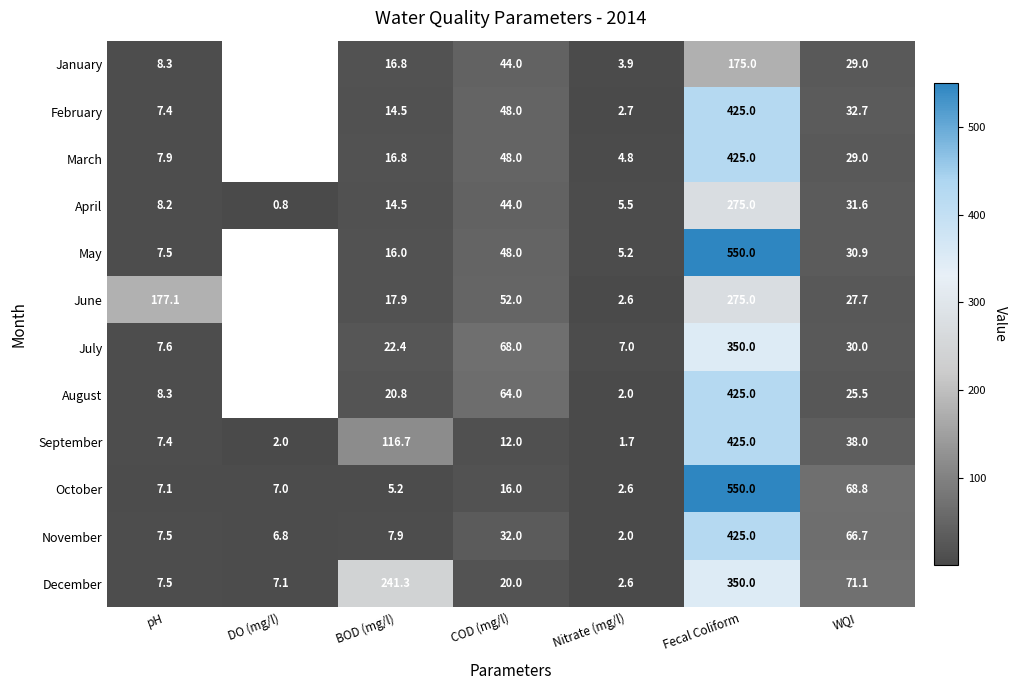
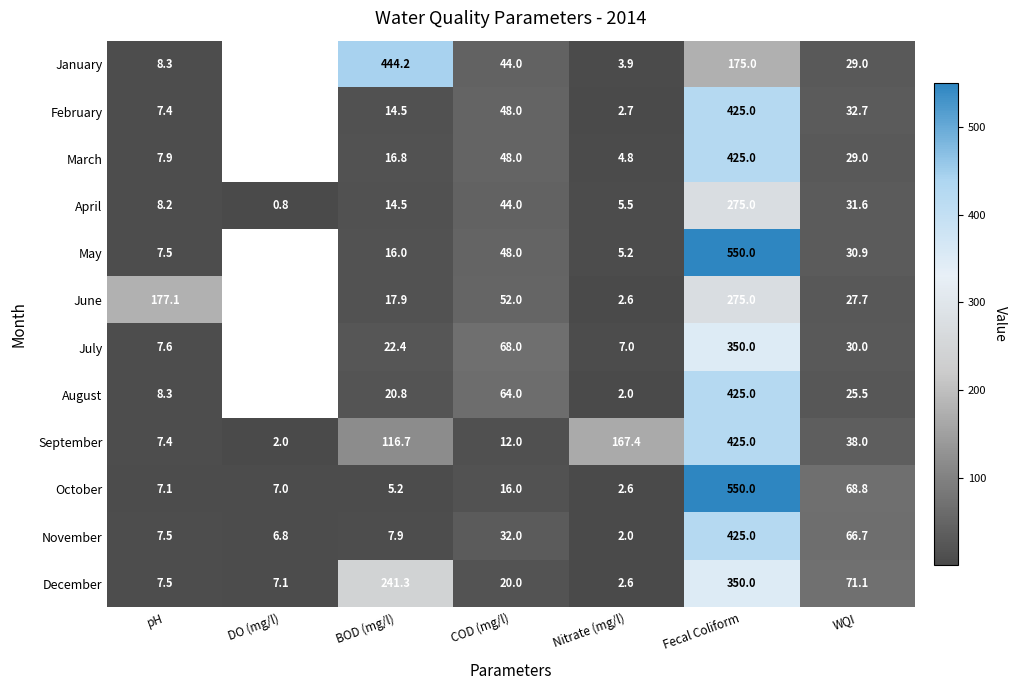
  {
    "January": {
      "pH": 8.3,
-     "BOD (mg/l)": 16.8,
+     "BOD (mg/l)": 444.2,
      "COD (mg/l)": 44.0,
      "Nitrate (mg/l)": 3.9,
      "Fecal Coliform": 175.0,
      "WQI": 29.0
    },
    "February": {
      "pH": 7.4,
      "BOD (mg/l)": 14.5,
      "COD (mg/l)": 48.0,
      "Nitrate (mg/l)": 2.7,
      "Fecal Coliform": 425.0,
      "WQI": 32.7
    },
    "March": {
      "pH": 7.9,
      "BOD (mg/l)": 16.8,
      "COD (mg/l)": 48.0,
      "Nitrate (mg/l)": 4.8,
      "Fecal Coliform": 425.0,
      "WQI": 29.0
    },
    "April": {
      "pH": 8.2,
      "DO (mg/l)": 0.8,
      "BOD (mg/l)": 14.5,
      "COD (mg/l)": 44.0,
      "Nitrate (mg/l)": 5.5,
      "WQI": 31.6
    },
    "May": {
      "pH": 7.5,
      "BOD (mg/l)": 16.0,
      "COD (mg/l)": 48.0,
      "Nitrate (mg/l)": 5.2,
      "Fecal Coliform": 550.0,
      "WQI": 30.9
    },
    "June": {
      "pH": 177.1,
      "BOD (mg/l)": 17.9,
      "COD (mg/l)": 52.0,
      "Nitrate (mg/l)": 2.6,
      "WQI": 27.7
    },
    "July": {
      "pH": 7.6,
      "BOD (mg/l)": 22.4,
      "COD (mg/l)": 68.0,
      "Nitrate (mg/l)": 7.0,
      "Fecal Coliform": 350.0,
      "WQI": 30.0
    },
    "August": {
      "pH": 8.3,
      "BOD (mg/l)": 20.8,
      "COD (mg/l)": 64.0,
      "Nitrate (mg/l)": 2.0,
      "Fecal Coliform": 425.0,
      "WQI": 25.5
    },
    "September": {
      "pH": 7.4,
      "DO (mg/l)": 2.0,
      "BOD (mg/l)": 116.7,
      "COD (mg/l)": 12.0,
-     "Nitrate (mg/l)": 1.7,
+     "Nitrate (mg/l)": 167.4,
      "Fecal Coliform": 425.0,
      "WQI": 38.0
    },
    "October": {
      "pH": 7.1,
      "DO (mg/l)": 7.0,
      "BOD (mg/l)": 5.2,
      "COD (mg/l)": 16.0,
      "Nitrate (mg/l)": 2.6,
      "Fecal Coliform": 550.0,
      "WQI": 68.8
    },
    "November": {
      "pH": 7.5,
      "DO (mg/l)": 6.8,
      "BOD (mg/l)": 7.9,
      "COD (mg/l)": 32.0,
      "Nitrate (mg/l)": 2.0,
      "Fecal Coliform": 425.0,
      "WQI": 66.7
    },
    "December": {
      "pH": 7.5,
      "DO (mg/l)": 7.1,
      "COD (mg/l)": 20.0,
      "Nitrate (mg/l)": 2.6,
      "Fecal Coliform": 350.0,
      "WQI": 71.1
    }
  }
